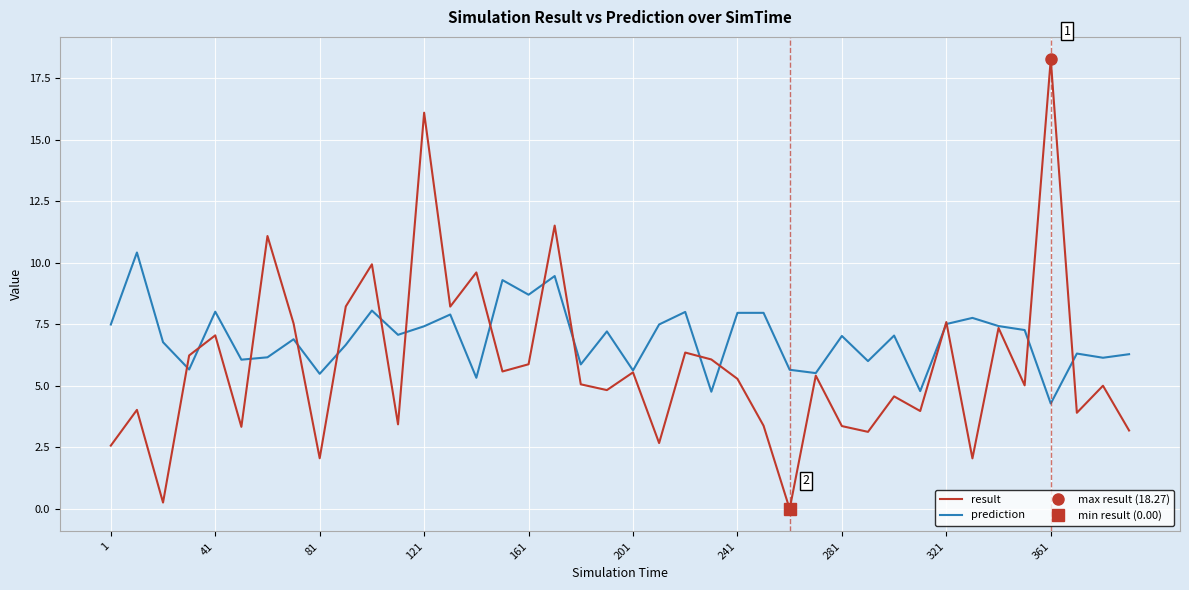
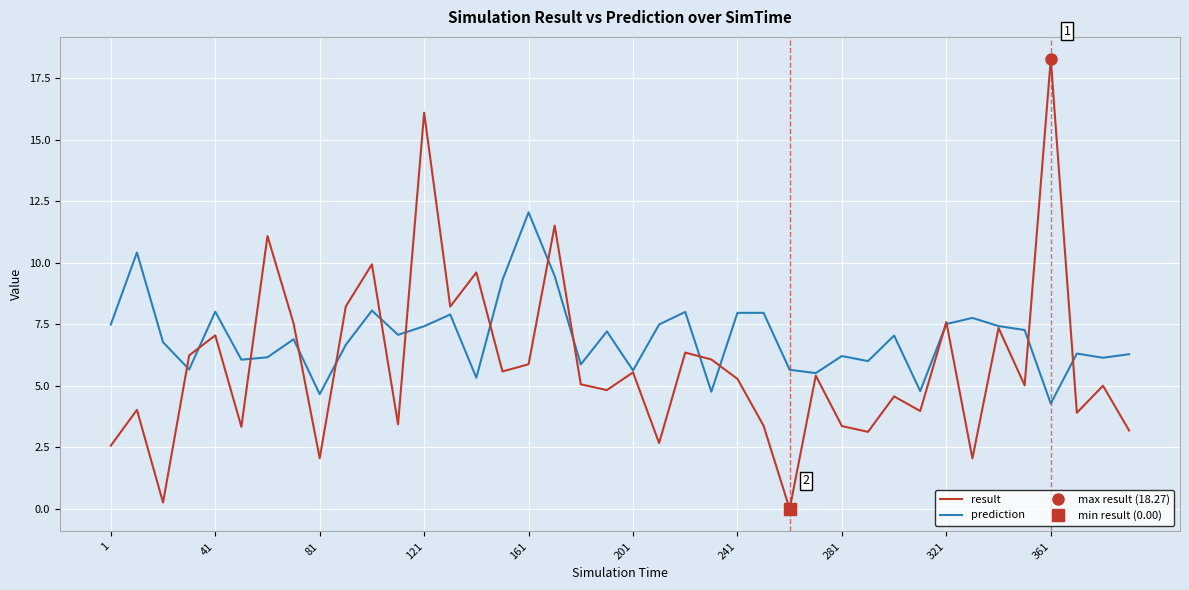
  {
    "prediction": {
      "1": 7.5,
      "41": 8.0,
-     "81": 5.5,
+     "81": 4.7,
      "121": 7.4,
-     "161": 8.7,
+     "161": 12.1,
      "241": 8.0,
-     "281": 7.0,
+     "281": 6.2,
      "361": 4.3
    }
  }
